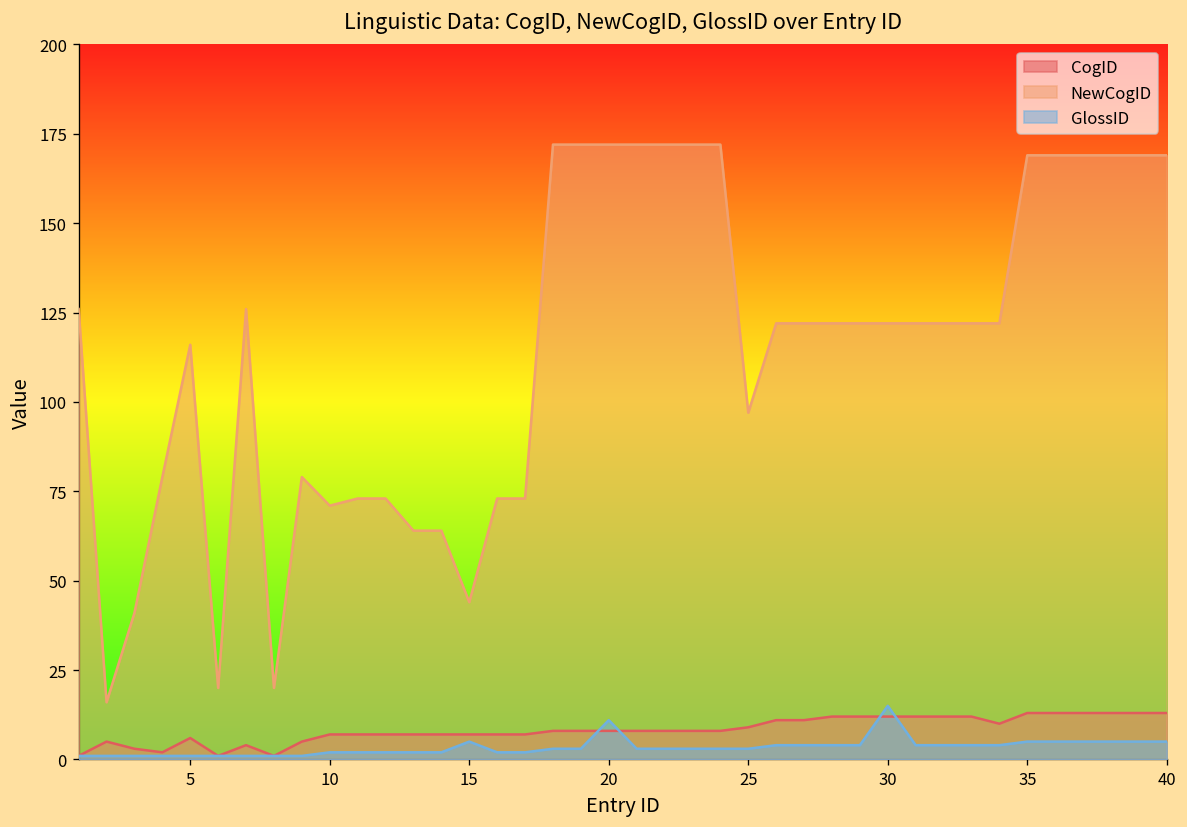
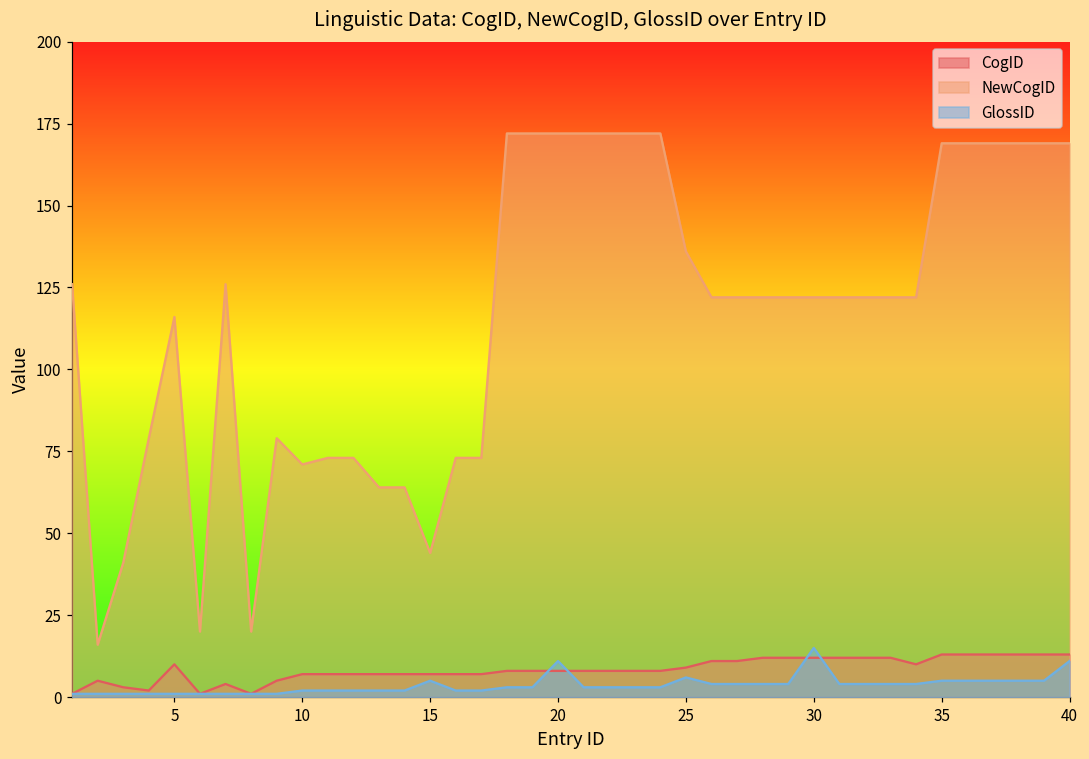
  {
    "CogID": {
-     "5": 6,
+     "5": 10,
      "10": 7,
      "15": 7,
      "20": 8,
      "25": 9,
      "30": 12,
      "35": 13,
      "40": 13
    },
    "NewCogID": {
      "5": 116,
      "10": 71,
      "15": 44,
      "20": 172,
-     "25": 97,
+     "25": 136,
      "30": 122,
      "35": 169,
      "40": 169
    },
    "GlossID": {
      "5": 1,
      "10": 2,
      "15": 5,
      "20": 11,
-     "25": 3,
+     "25": 6,
      "30": 15,
      "35": 5,
-     "40": 5
+     "40": 11
    }
  }
